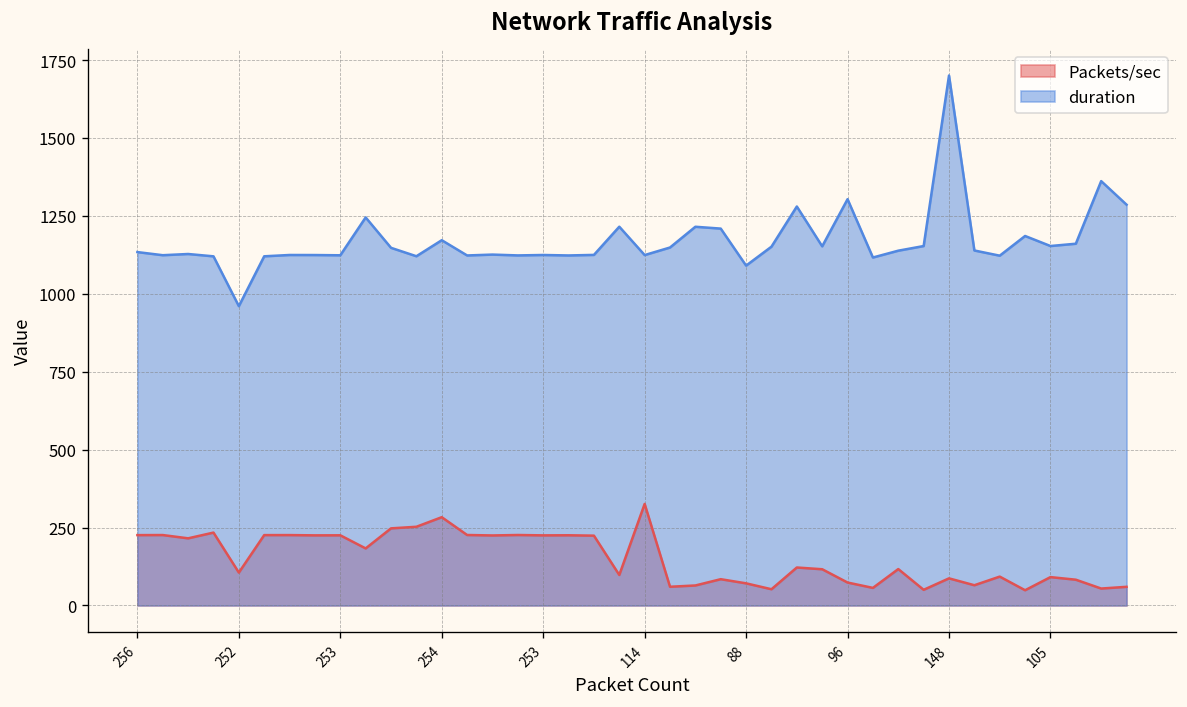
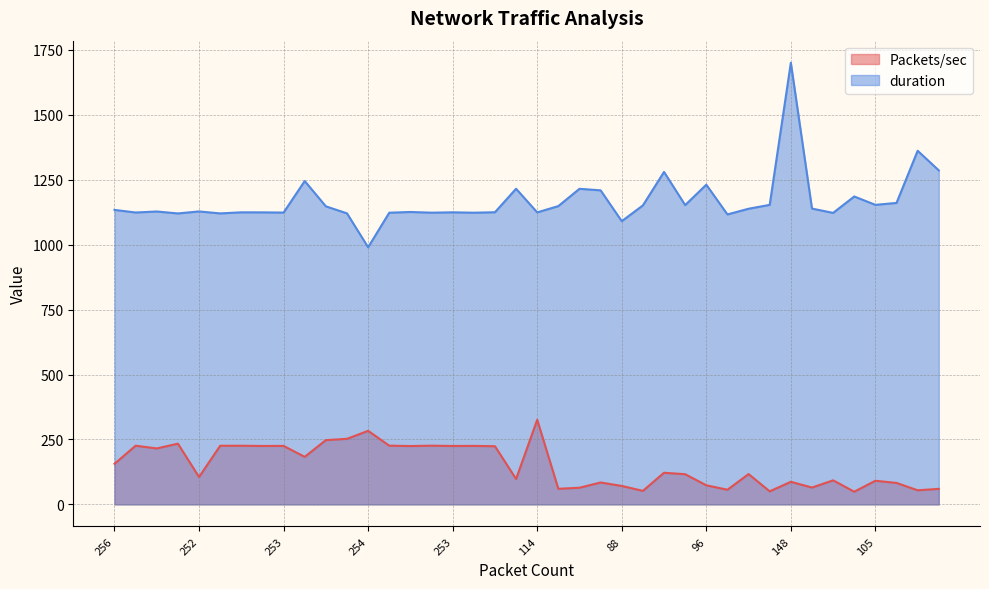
  {
    "Packets/sec": {
-     "256": 230,
+     "256": 160,
      "252": 110,
      "254": 280,
      "114": 330,
      "88": 70,
      "96": 70,
      "148": 90,
      "105": 90
    },
    "duration": {
      "256": 1130,
-     "252": 960,
-     "254": 1170,
+     "252": 1130,
+     "254": 990,
      "114": 1120,
      "88": 1090,
-     "96": 1300,
+     "96": 1230,
      "148": 1700,
      "105": 1150
    }
  }
